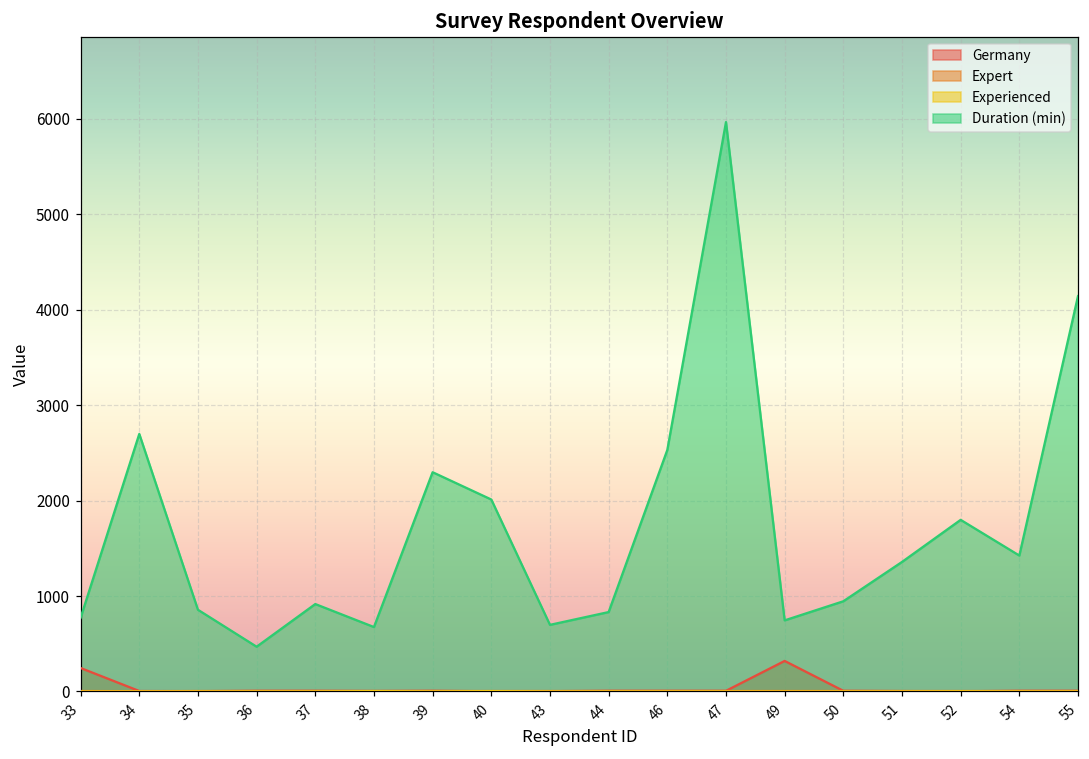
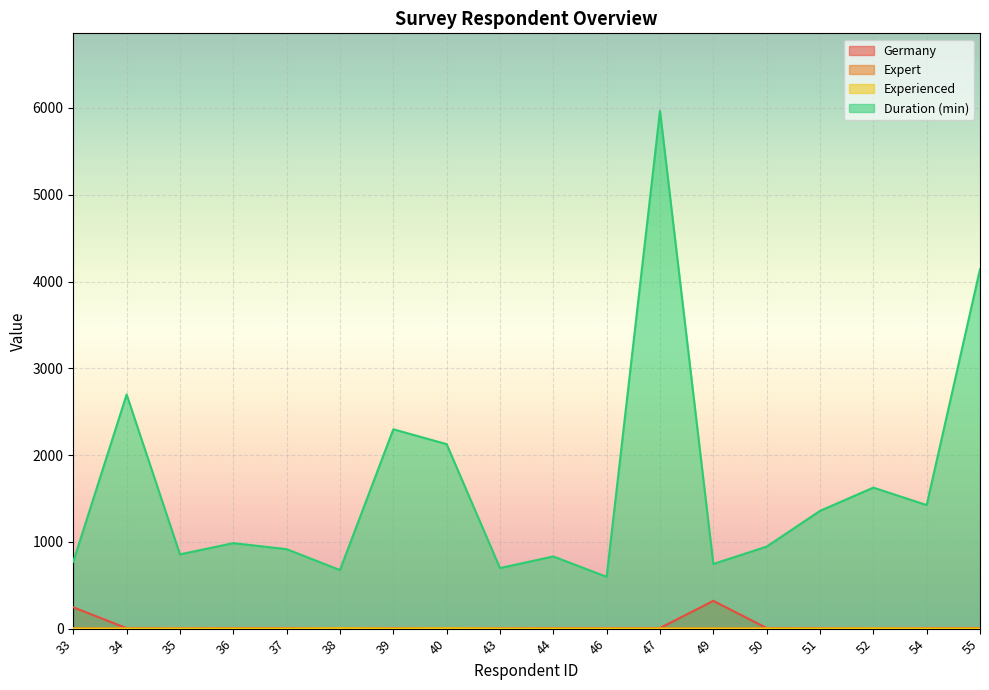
  {
    "Duration (min)": {
      "33": 800,
      "34": 2700,
      "35": 900,
-     "36": 500,
+     "36": 1000,
      "37": 900,
      "38": 700,
      "39": 2300,
-     "40": 2000,
+     "40": 2100,
      "43": 700,
      "44": 800,
-     "46": 2500,
+     "46": 600,
      "47": 6000,
      "49": 700,
      "50": 900,
      "51": 1400,
-     "52": 1800,
+     "52": 1600,
      "54": 1400,
      "55": 4100
    }
  }
